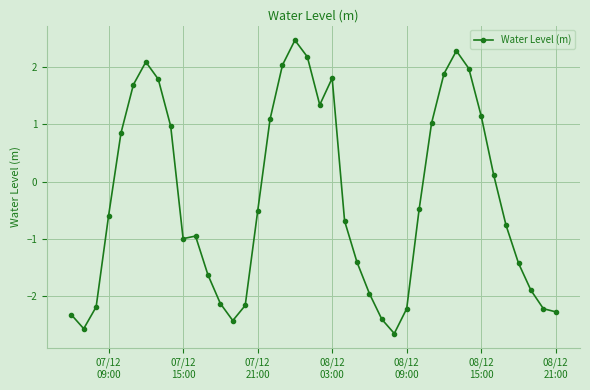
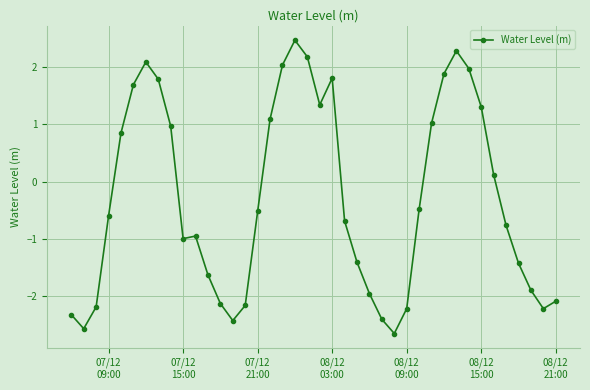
  {
    "07/12 09:00": -0.6,
    "07/12 15:00": -1.0,
    "07/12 21:00": -0.5,
    "08/12 03:00": 1.8,
    "08/12 09:00": -2.2,
-   "08/12 15:00": 1.1,
-   "08/12 21:00": -2.3
+   "08/12 15:00": 1.3,
+   "08/12 21:00": -2.1
  }
